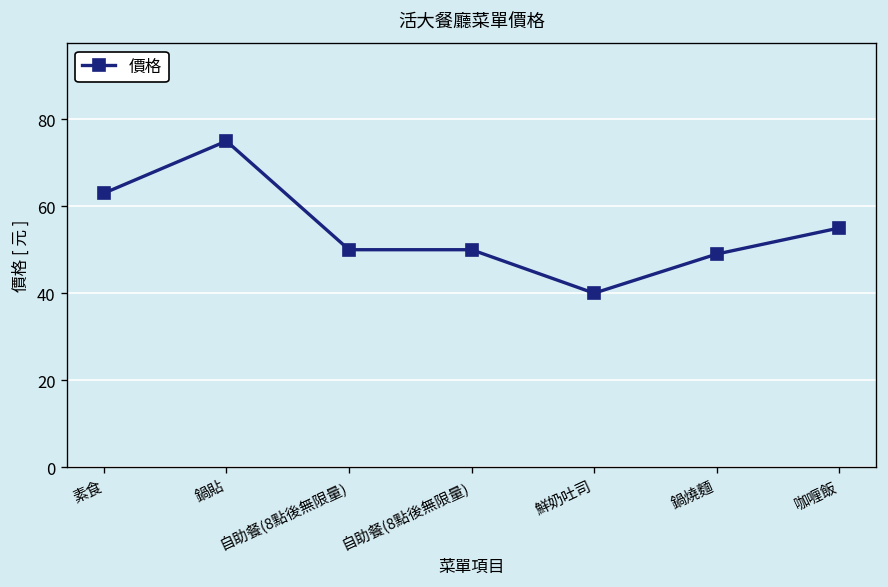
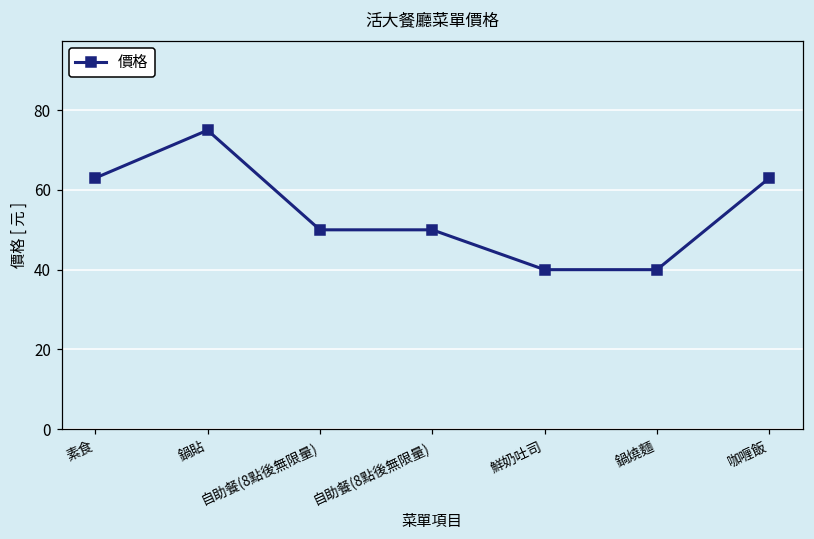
  {
    "素食": 63,
    "鍋貼": 75,
    "鮮奶吐司": 40,
-   "鍋燒麵": 49,
-   "咖喱飯": 55
+   "鍋燒麵": 40,
+   "咖喱飯": 63
  }
